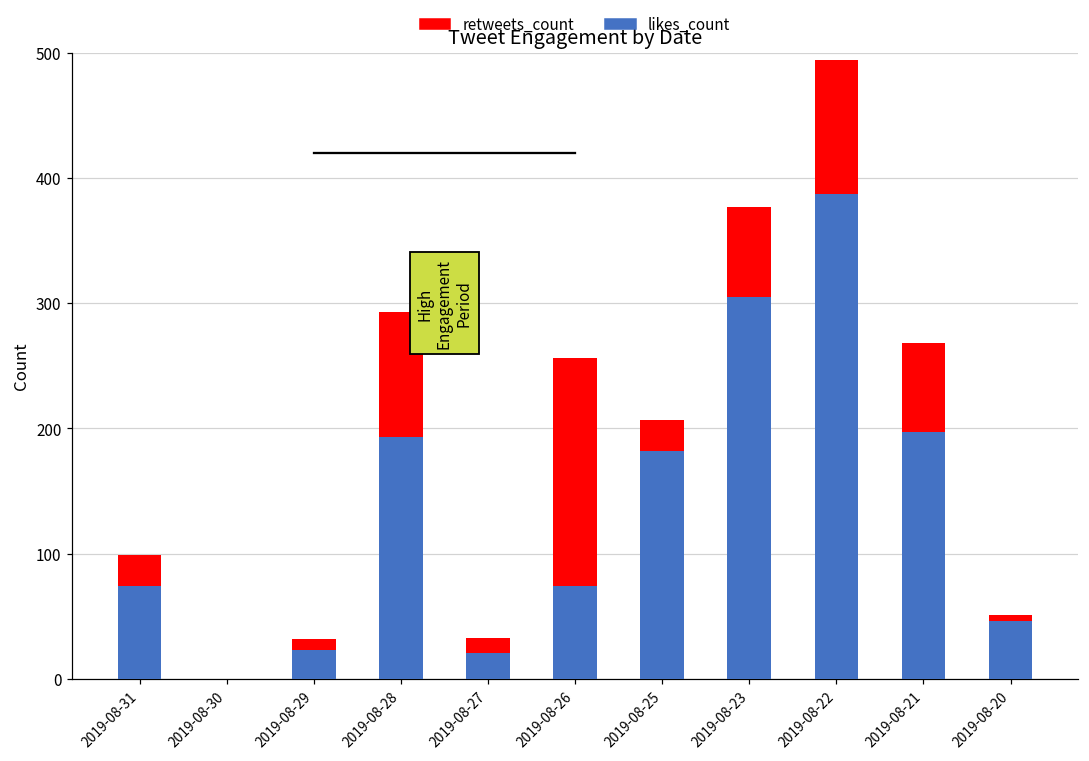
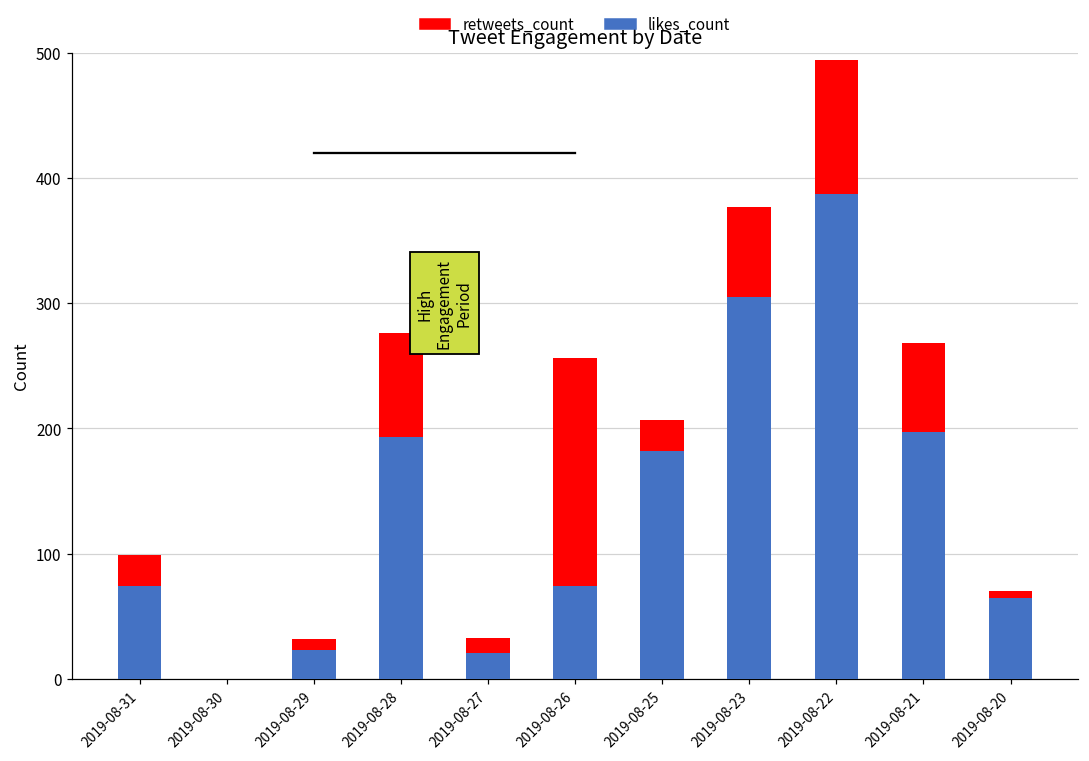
  {
    "likes_count": {
      "2019-08-31": 74,
      "2019-08-30": 0,
      "2019-08-29": 23,
      "2019-08-28": 193,
      "2019-08-27": 21,
      "2019-08-26": 74,
      "2019-08-25": 182,
      "2019-08-23": 305,
      "2019-08-22": 387,
      "2019-08-21": 197,
-     "2019-08-20": 46
+     "2019-08-20": 65
    },
    "retweets_count": {
      "2019-08-31": 25,
      "2019-08-30": 0,
      "2019-08-29": 9,
-     "2019-08-28": 100,
+     "2019-08-28": 83,
      "2019-08-27": 12,
      "2019-08-26": 182,
      "2019-08-25": 25,
      "2019-08-23": 72,
      "2019-08-22": 107,
      "2019-08-21": 71,
      "2019-08-20": 5
    }
  }
